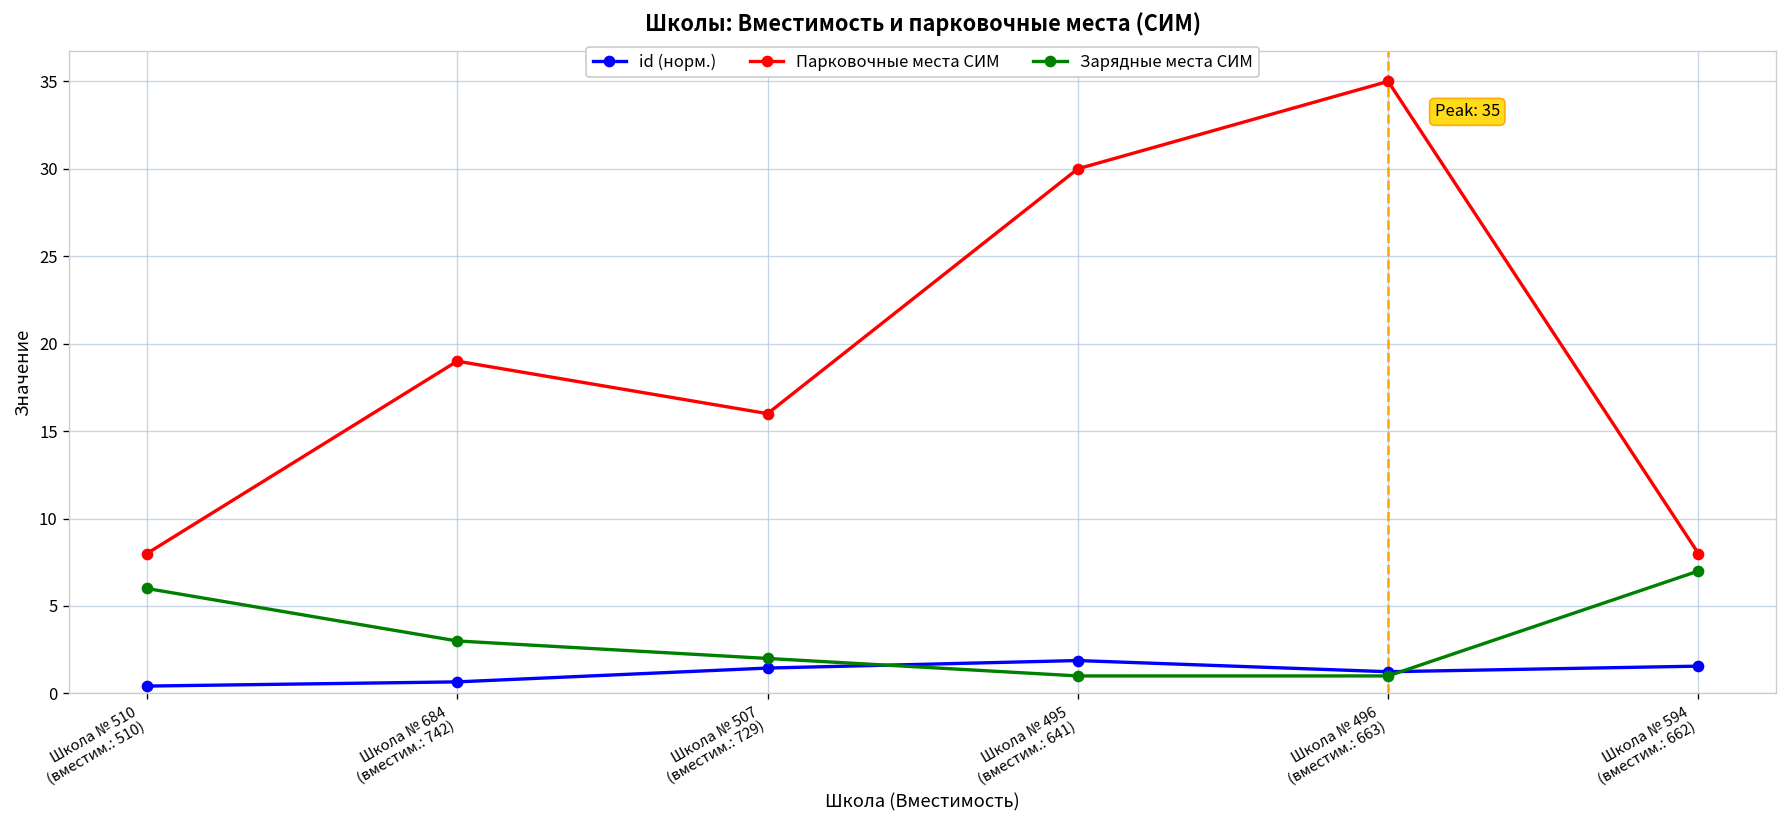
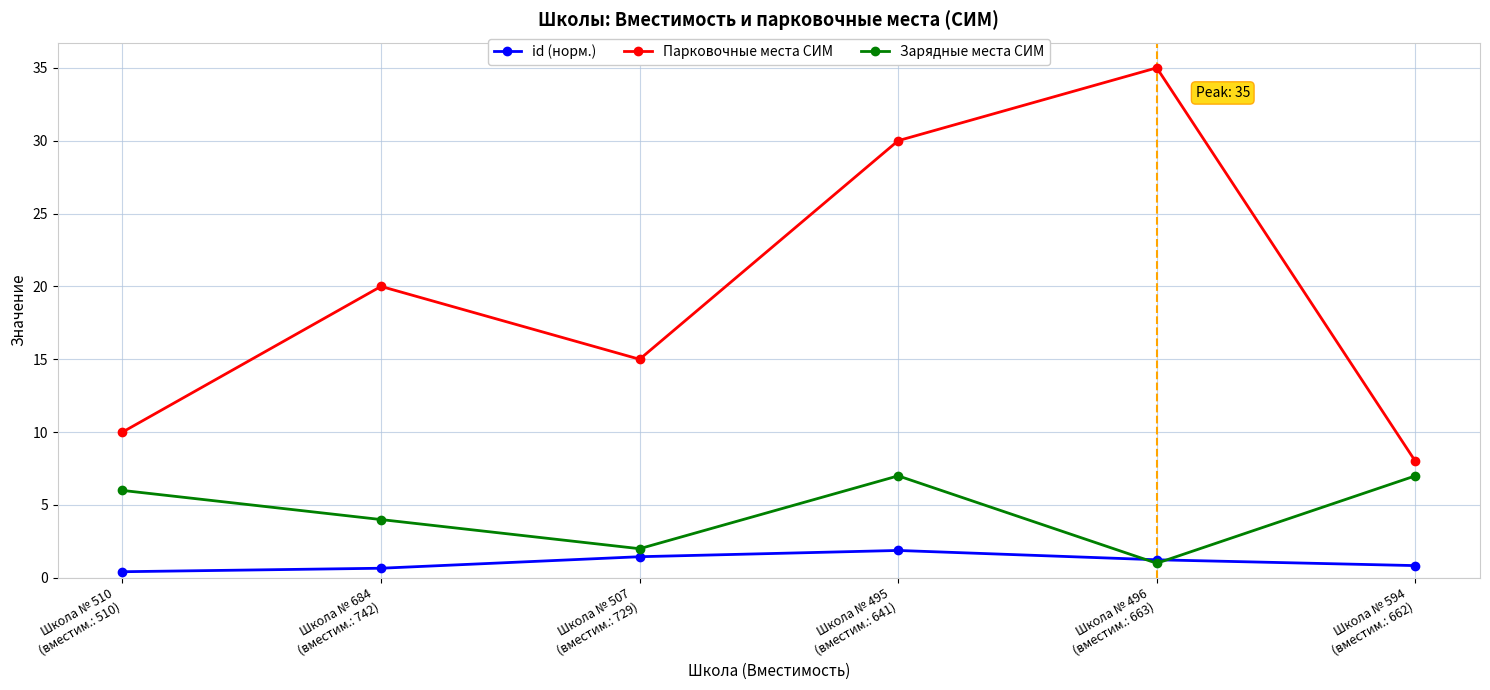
  {
    "id (норм.)": {
      "Школа № 510 (вместим.: 510)": 0.4,
      "Школа № 684 (вместим.: 742)": 0.7,
      "Школа № 507 (вместим.: 729)": 1.5,
      "Школа № 495 (вместим.: 641)": 1.9,
      "Школа № 496 (вместим.: 663)": 1.2,
-     "Школа № 594 (вместим.: 662)": 1.6
+     "Школа № 594 (вместим.: 662)": 0.8
    },
    "Парковочные места СИМ": {
-     "Школа № 510 (вместим.: 510)": 8,
-     "Школа № 684 (вместим.: 742)": 19,
-     "Школа № 507 (вместим.: 729)": 16,
+     "Школа № 510 (вместим.: 510)": 10,
+     "Школа № 684 (вместим.: 742)": 20,
+     "Школа № 507 (вместим.: 729)": 15,
      "Школа № 495 (вместим.: 641)": 30,
      "Школа № 496 (вместим.: 663)": 35,
      "Школа № 594 (вместим.: 662)": 8
    },
    "Зарядные места СИМ": {
      "Школа № 510 (вместим.: 510)": 6,
-     "Школа № 684 (вместим.: 742)": 3,
+     "Школа № 684 (вместим.: 742)": 4,
      "Школа № 507 (вместим.: 729)": 2,
-     "Школа № 495 (вместим.: 641)": 1,
+     "Школа № 495 (вместим.: 641)": 7,
      "Школа № 496 (вместим.: 663)": 1,
      "Школа № 594 (вместим.: 662)": 7
    }
  }
